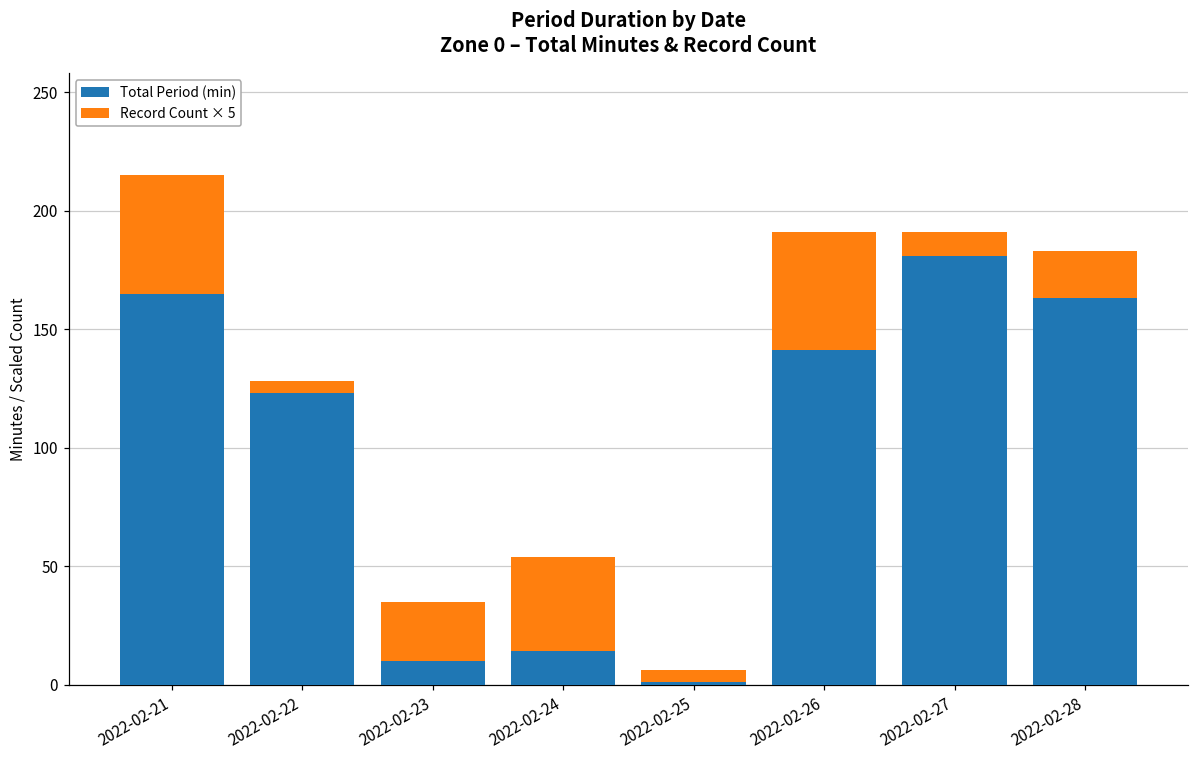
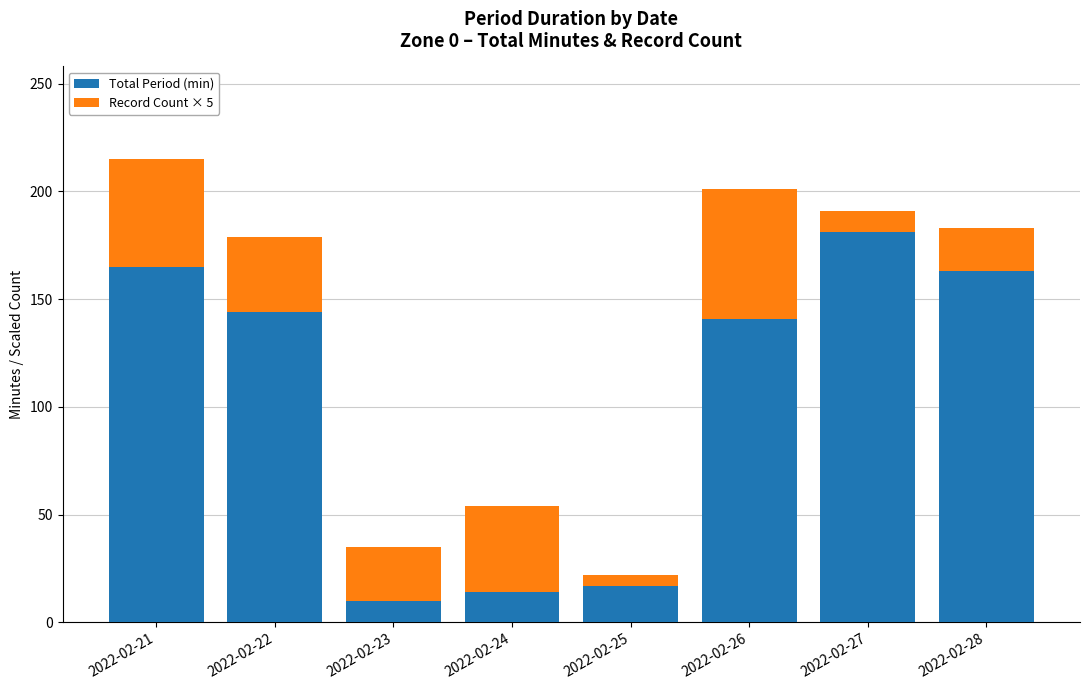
  {
    "Total Period (min)": {
      "2022-02-21": 165,
-     "2022-02-22": 123,
+     "2022-02-22": 144,
      "2022-02-23": 10,
      "2022-02-24": 14,
-     "2022-02-25": 1,
+     "2022-02-25": 17,
      "2022-02-26": 141,
      "2022-02-27": 181,
      "2022-02-28": 163
    },
    "Record Count × 5": {
      "2022-02-21": 50,
-     "2022-02-22": 5,
+     "2022-02-22": 35,
      "2022-02-23": 25,
      "2022-02-24": 40,
      "2022-02-25": 5,
-     "2022-02-26": 50,
+     "2022-02-26": 60,
      "2022-02-27": 10,
      "2022-02-28": 20
    }
  }
